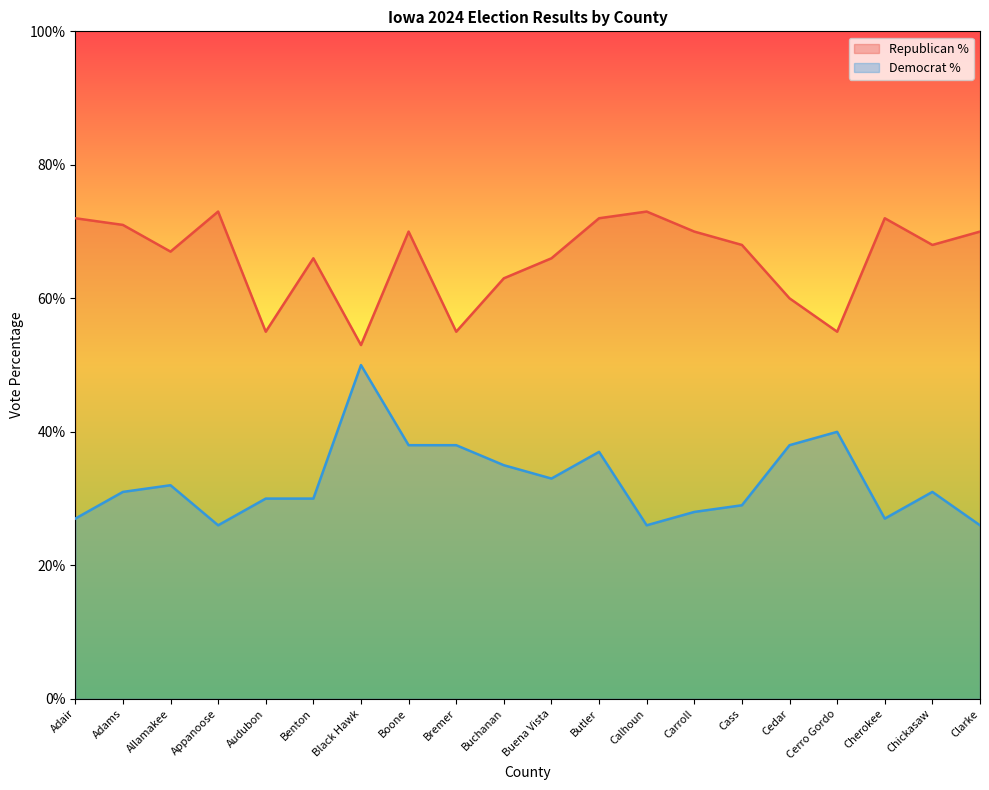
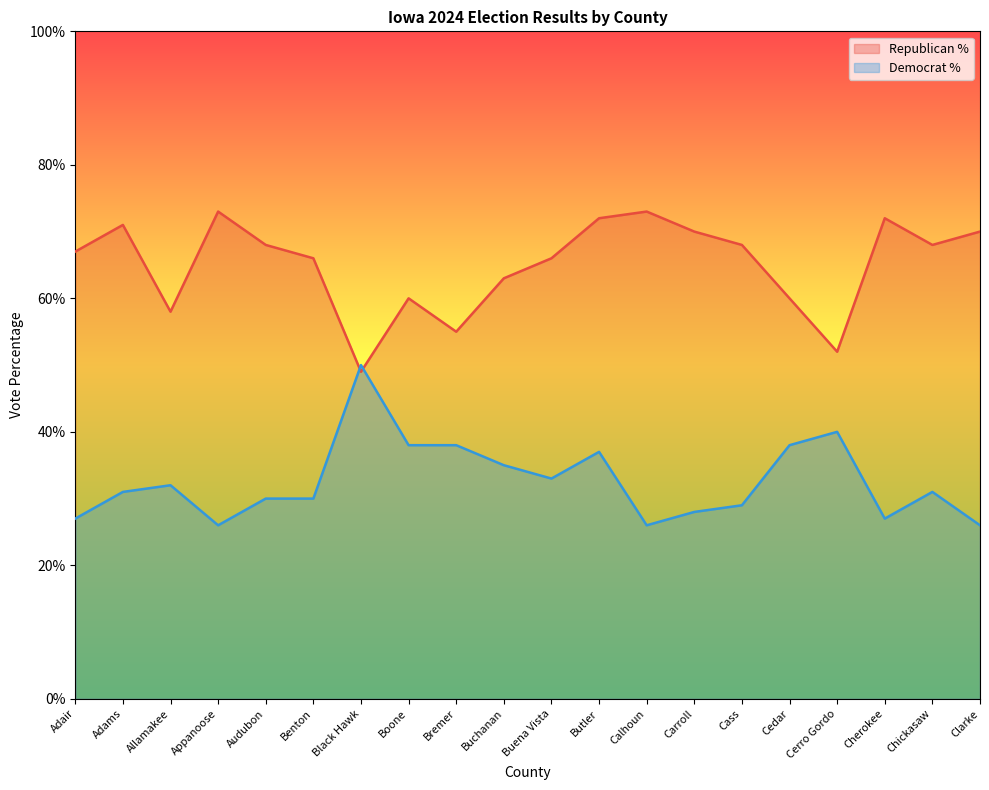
  {
    "Republican %": {
-     "Adair": "72%",
+     "Adair": "67%",
      "Adams": "71%",
-     "Allamakee": "67%",
+     "Allamakee": "58%",
      "Appanoose": "73%",
-     "Audubon": "55%",
+     "Audubon": "68%",
      "Benton": "66%",
-     "Black Hawk": "53%",
-     "Boone": "70%",
+     "Black Hawk": "49%",
+     "Boone": "60%",
      "Bremer": "55%",
      "Buchanan": "63%",
      "Buena Vista": "66%",
      "Butler": "72%",
      "Calhoun": "73%",
      "Carroll": "70%",
      "Cass": "68%",
      "Cedar": "60%",
-     "Cerro Gordo": "55%",
+     "Cerro Gordo": "52%",
      "Cherokee": "72%",
      "Chickasaw": "68%",
      "Clarke": "70%"
    },
    "Democrat %": {
      "Adair": "27%",
      "Adams": "31%",
      "Allamakee": "32%",
      "Appanoose": "26%",
      "Audubon": "30%",
      "Benton": "30%",
      "Black Hawk": "50%",
      "Boone": "38%",
      "Bremer": "38%",
      "Buchanan": "35%",
      "Buena Vista": "33%",
      "Butler": "37%",
      "Calhoun": "26%",
      "Carroll": "28%",
      "Cass": "29%",
      "Cedar": "38%",
      "Cerro Gordo": "40%",
      "Cherokee": "27%",
      "Chickasaw": "31%",
      "Clarke": "26%"
    }
  }
